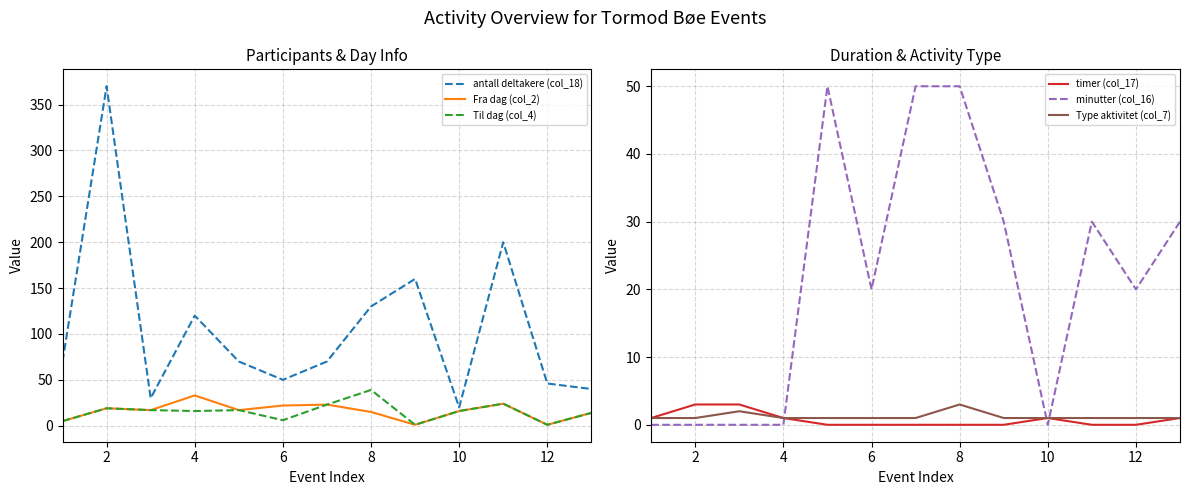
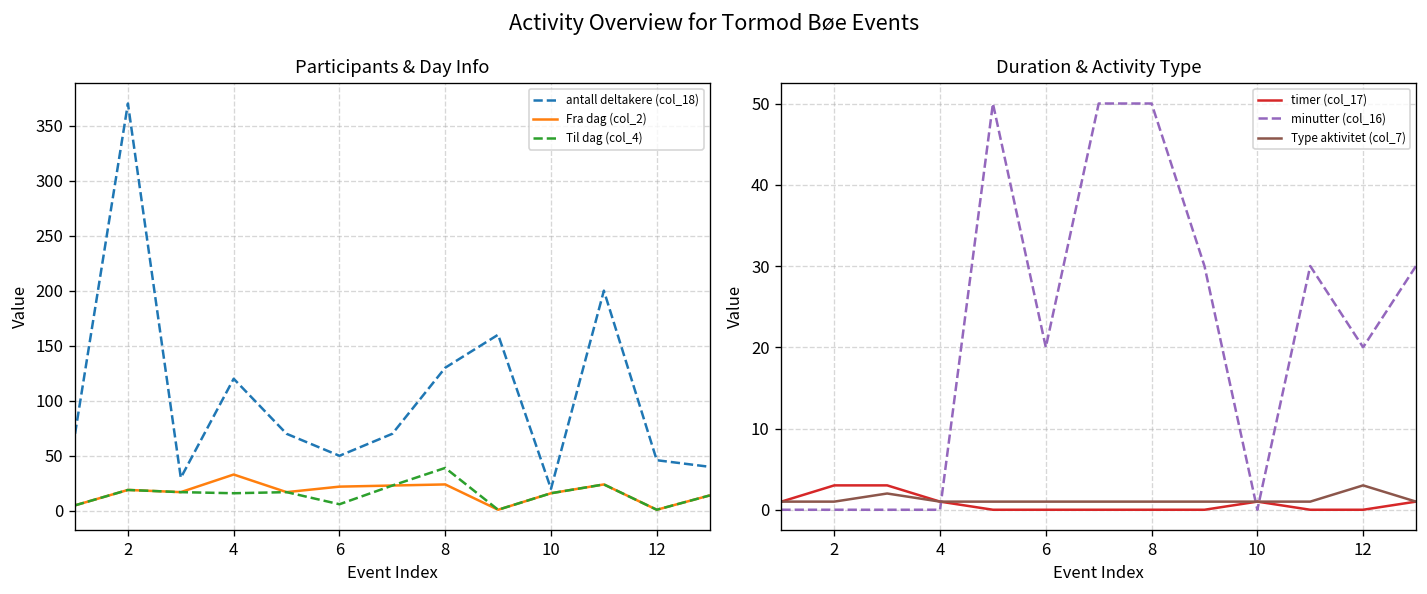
  {
    "Participants & Day Info": {
      "antall deltakere (col_18)": {
        "2": 370,
        "4": 120,
        "6": 50,
        "8": 130,
        "10": 20,
        "12": 50
      },
      "Fra dag (col_2)": {
        "4": 30,
        "6": 20,
-       "8": 15
+       "8": 24
      },
      "Til dag (col_4)": {
        "4": 20,
        "6": 10,
        "8": 40
      }
    },
    "Duration & Activity Type": {
      "timer (col_17)": {
        "2": 3,
        "6": 0,
        "8": 0,
        "12": 0
      },
      "minutter (col_16)": {
        "2": 0,
        "4": 0,
        "6": 20,
        "8": 50,
        "10": 0,
        "12": 20
      },
      "Type aktivitet (col_7)": {
        "2": 1,
        "6": 1,
-       "8": 3,
-       "12": 1
+       "8": 1,
+       "12": 3
      }
    }
  }
